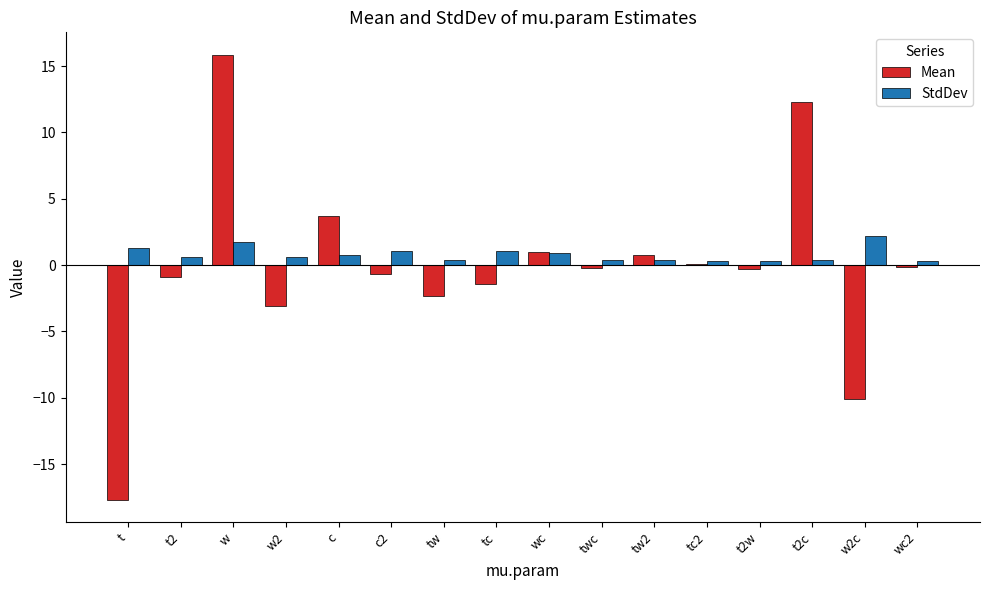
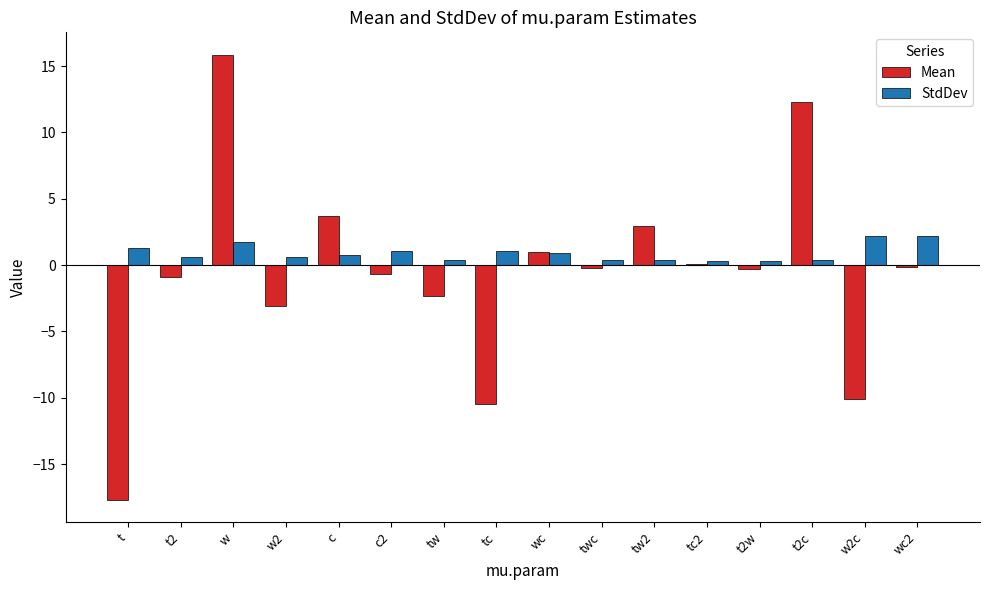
  {
    "Mean": {
      "t": -17.7,
      "t2": -0.9,
      "w": 15.9,
      "w2": -3.1,
      "c": 3.7,
      "c2": -0.7,
      "tw": -2.4,
-     "tc": -1.4,
+     "tc": -10.4,
      "wc": 1.0,
-     "tw2": 0.7,
+     "tw2": 2.9,
      "t2w": -0.3,
      "t2c": 12.3,
      "w2c": -10.1
    },
    "StdDev": {
      "t": 1.3,
      "t2": 0.6,
      "w": 1.7,
      "w2": 0.6,
      "c": 0.8,
      "c2": 1.0,
      "tw": 0.4,
      "tc": 1.1,
      "wc": 0.9,
      "twc": 0.3,
      "tw2": 0.4,
      "tc2": 0.3,
      "t2w": 0.3,
      "t2c": 0.4,
      "w2c": 2.2,
-     "wc2": 0.3
+     "wc2": 2.2
    }
  }
